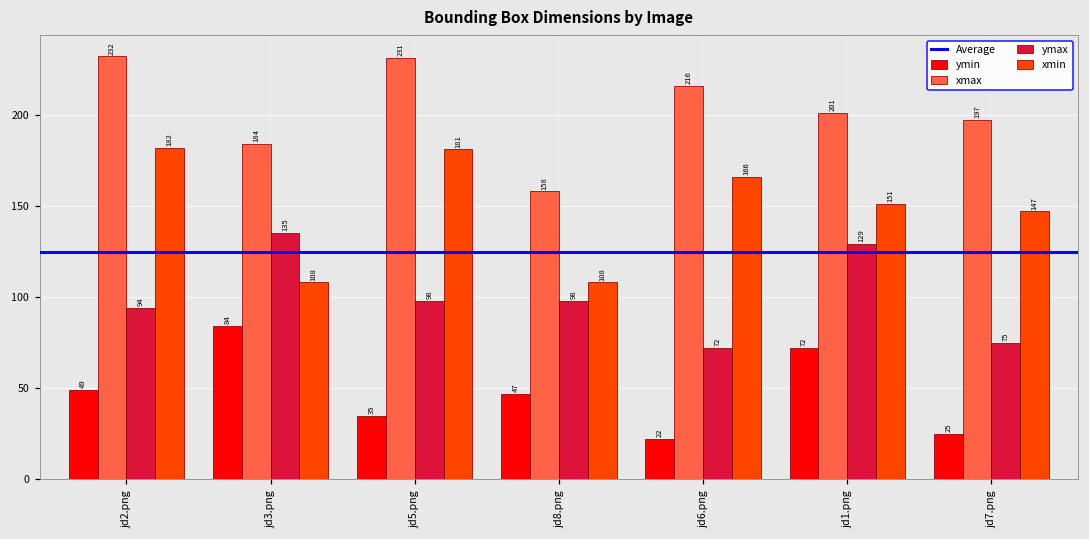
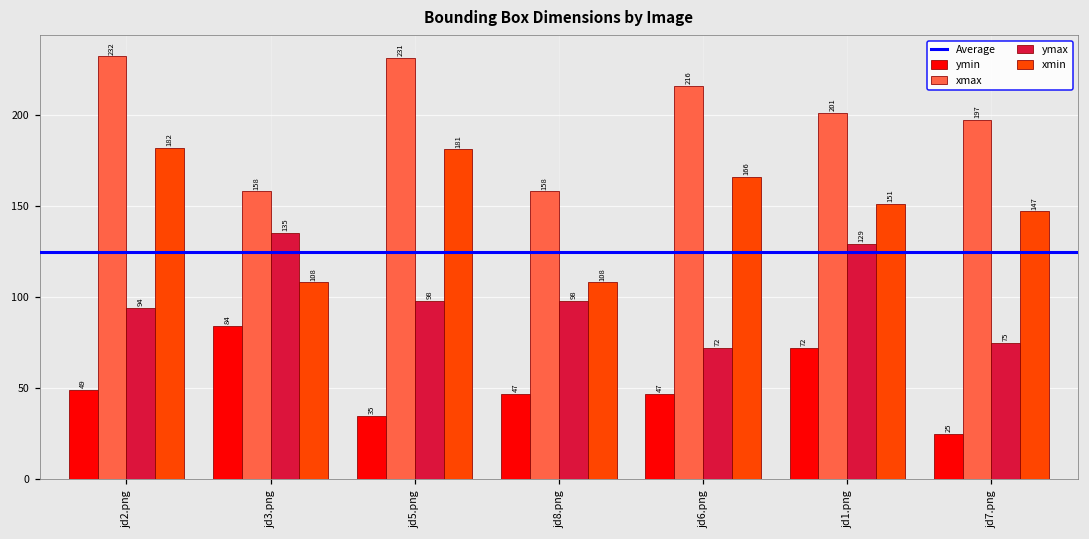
  {
    "ymin": {
      "jd2.png": 49,
      "jd3.png": 84,
      "jd5.png": 35,
      "jd8.png": 47,
-     "jd6.png": 22,
+     "jd6.png": 47,
      "jd1.png": 72,
      "jd7.png": 25
    },
    "xmax": {
      "jd2.png": 232,
-     "jd3.png": 184,
+     "jd3.png": 158,
      "jd5.png": 231,
      "jd8.png": 158,
      "jd6.png": 216,
      "jd1.png": 201,
      "jd7.png": 197
    },
    "ymax": {
      "jd2.png": 94,
      "jd3.png": 135,
      "jd5.png": 98,
      "jd8.png": 98,
      "jd6.png": 72,
      "jd1.png": 129,
      "jd7.png": 75
    },
    "xmin": {
      "jd2.png": 182,
      "jd3.png": 108,
      "jd5.png": 181,
      "jd8.png": 108,
      "jd6.png": 166,
      "jd1.png": 151,
      "jd7.png": 147
    }
  }
